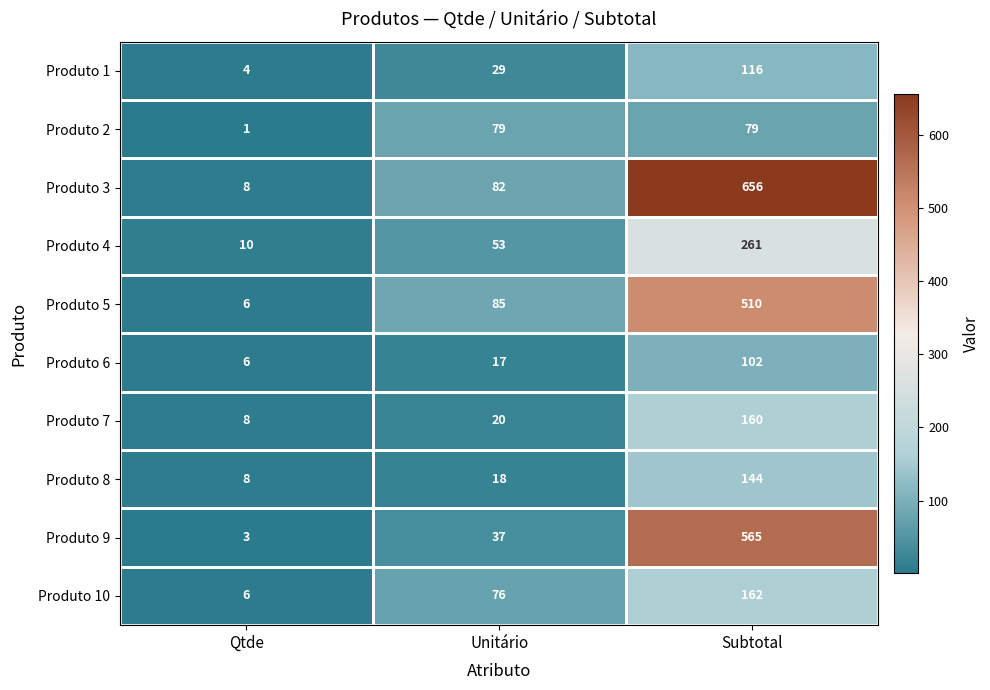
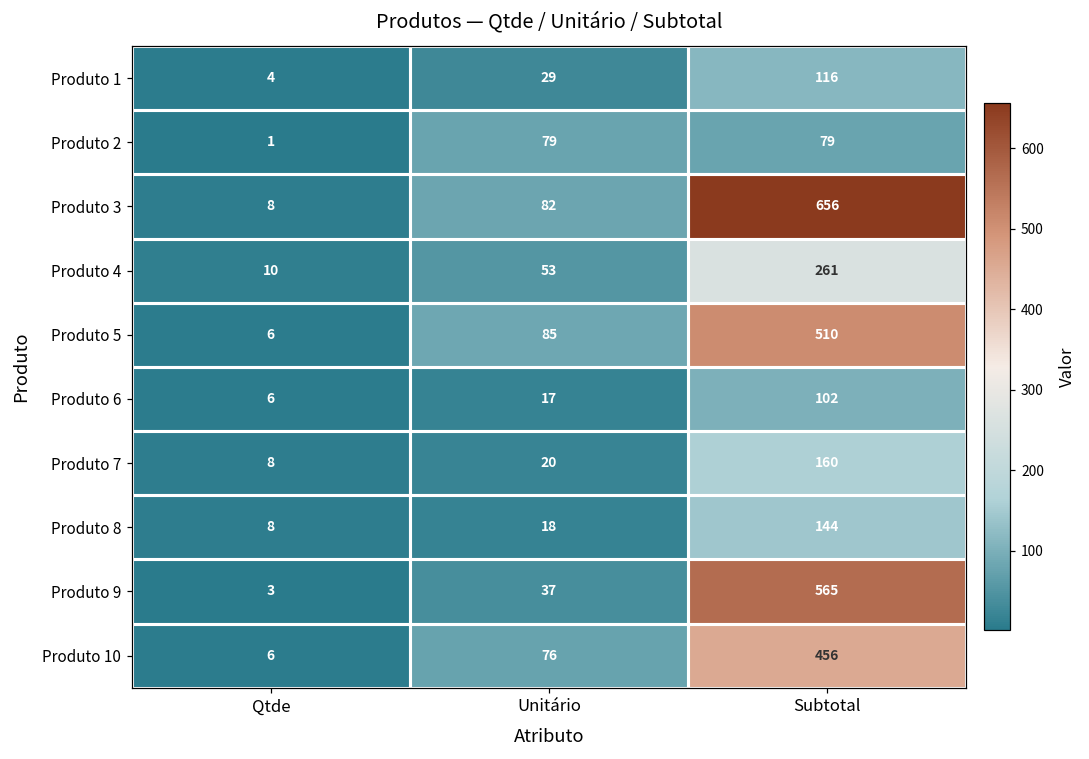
  {
    "Produto 1": {
      "Qtde": 4,
      "Unitário": 29,
      "Subtotal": 116
    },
    "Produto 2": {
      "Qtde": 1,
      "Unitário": 79,
      "Subtotal": 79
    },
    "Produto 3": {
      "Qtde": 8,
      "Unitário": 82,
      "Subtotal": 656
    },
    "Produto 4": {
      "Qtde": 10,
      "Unitário": 53,
      "Subtotal": 261
    },
    "Produto 5": {
      "Qtde": 6,
      "Unitário": 85,
      "Subtotal": 510
    },
    "Produto 6": {
      "Qtde": 6,
      "Unitário": 17,
      "Subtotal": 102
    },
    "Produto 7": {
      "Qtde": 8,
      "Unitário": 20,
      "Subtotal": 160
    },
    "Produto 8": {
      "Qtde": 8,
      "Unitário": 18,
      "Subtotal": 144
    },
    "Produto 9": {
      "Qtde": 3,
      "Unitário": 37,
      "Subtotal": 565
    },
    "Produto 10": {
      "Qtde": 6,
      "Unitário": 76,
-     "Subtotal": 162
+     "Subtotal": 456
    }
  }
